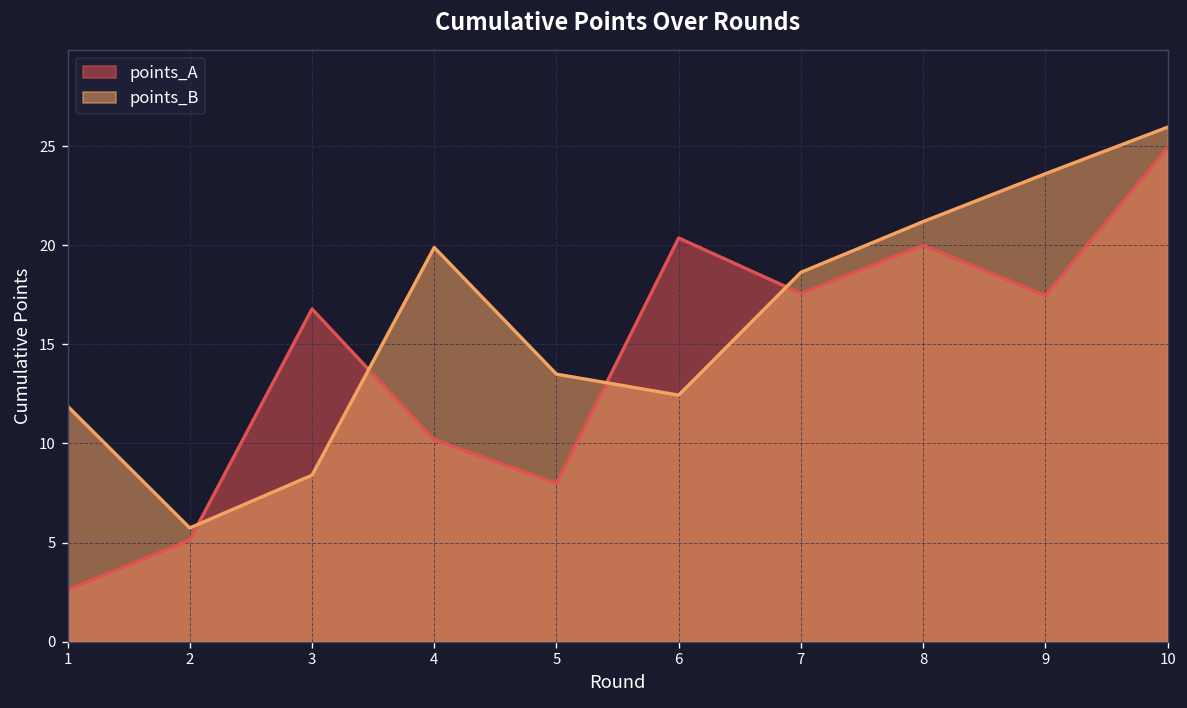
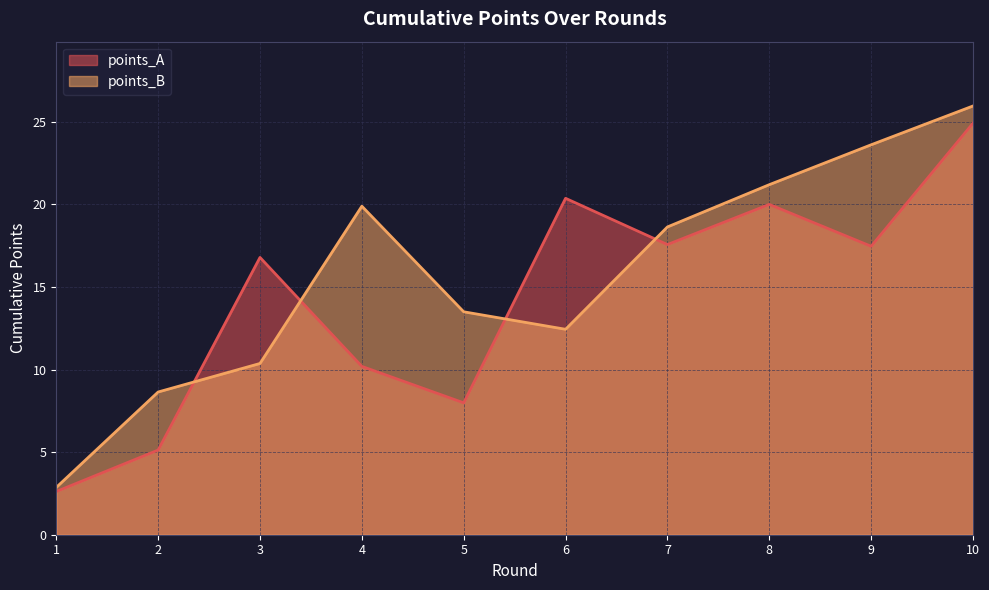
  {
    "points_A": {
      "1": 2.6,
      "2": 5.1,
      "3": 16.8,
      "4": 10.2,
      "5": 8.0,
      "6": 20.4,
      "7": 17.6,
      "8": 20.0,
      "9": 17.5,
      "10": 24.9
    },
    "points_B": {
-     "1": 11.9,
-     "2": 5.7,
-     "3": 8.4,
+     "1": 2.9,
+     "2": 8.6,
+     "3": 10.4,
      "4": 19.9,
      "5": 13.5,
      "6": 12.4,
      "7": 18.6,
      "8": 21.2,
      "9": 23.6,
      "10": 26.0
    }
  }
